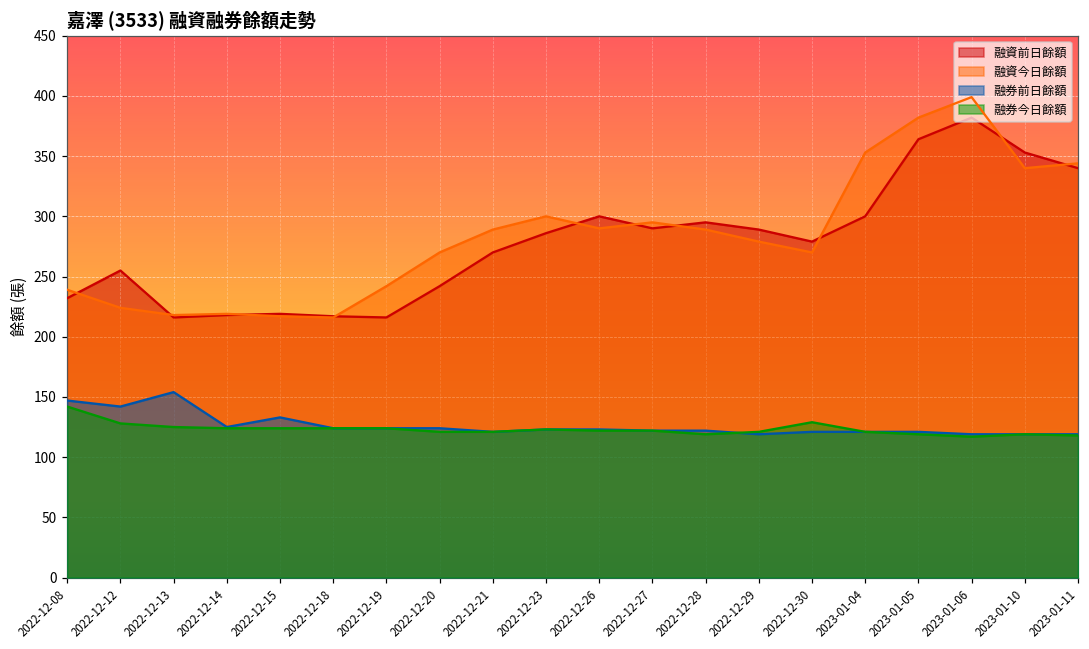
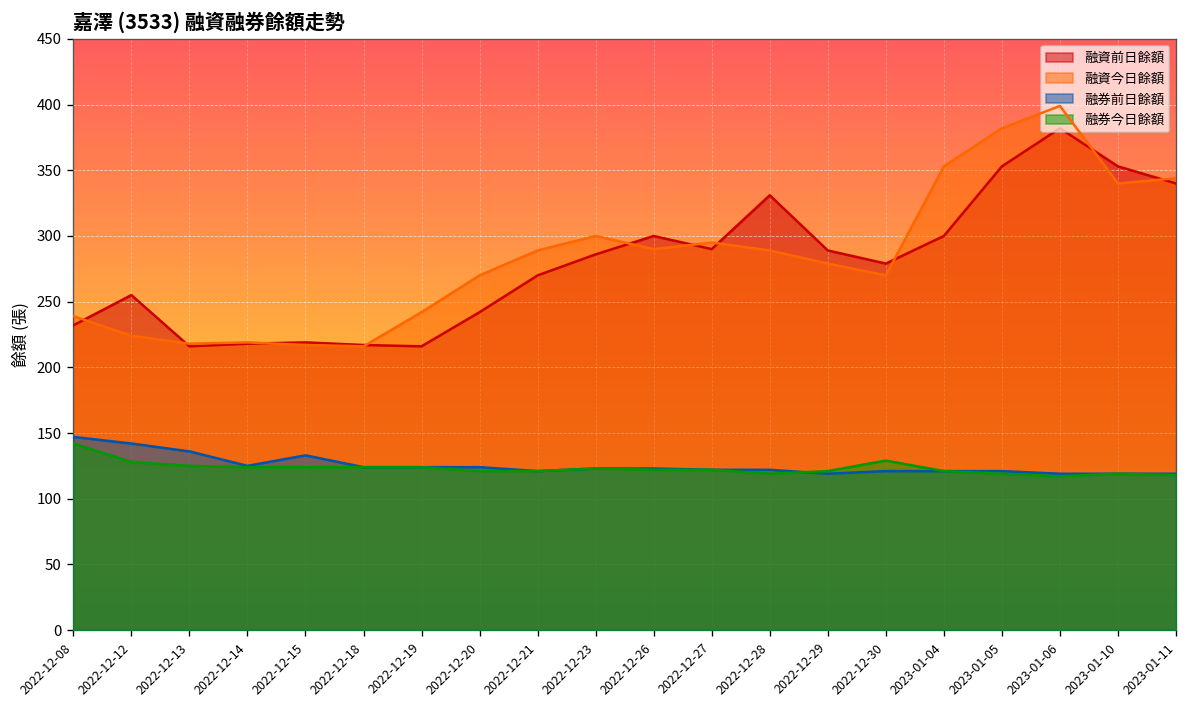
  {
    "融資前日餘額": {
      "2022-12-08": 232,
      "2022-12-12": 255,
      "2022-12-19": 216,
      "2022-12-20": 242,
      "2022-12-21": 270,
      "2022-12-23": 286,
      "2022-12-26": 300,
      "2022-12-27": 290,
-     "2022-12-28": 295,
+     "2022-12-28": 331,
      "2022-12-29": 289,
      "2022-12-30": 279,
      "2023-01-04": 300,
-     "2023-01-05": 364,
+     "2023-01-05": 353,
      "2023-01-06": 382,
      "2023-01-10": 353,
      "2023-01-11": 340
    },
    "融資今日餘額": {
      "2022-12-08": 239,
      "2022-12-12": 224,
      "2022-12-19": 242,
      "2022-12-20": 270,
      "2022-12-21": 289,
      "2022-12-23": 300,
      "2022-12-26": 290,
      "2022-12-27": 295,
      "2022-12-28": 289,
      "2022-12-29": 279,
      "2022-12-30": 270,
      "2023-01-04": 353,
      "2023-01-05": 382,
      "2023-01-10": 340,
      "2023-01-11": 344
    },
    "融券前日餘額": {
      "2022-12-08": 147,
      "2022-12-12": 142,
-     "2022-12-13": 154,
+     "2022-12-13": 136,
      "2022-12-15": 133,
      "2022-12-20": 124,
      "2022-12-28": 122,
      "2022-12-30": 121
    },
    "融券今日餘額": {
      "2022-12-08": 142,
      "2022-12-12": 128,
      "2022-12-13": 125,
      "2022-12-15": 124,
      "2022-12-20": 121,
      "2022-12-28": 119,
      "2022-12-30": 129
    }
  }
